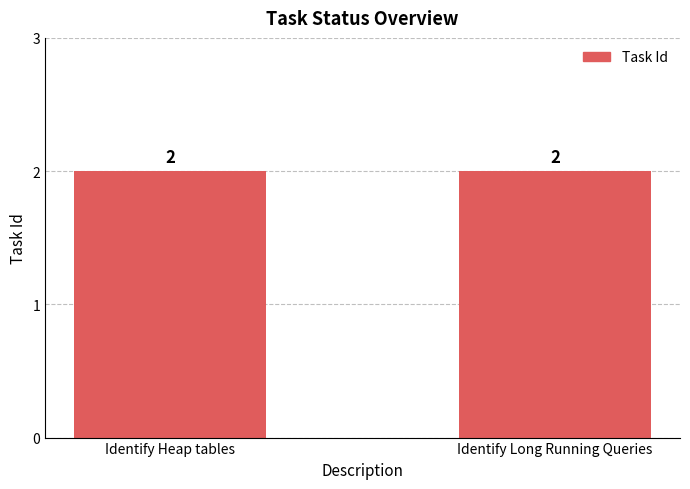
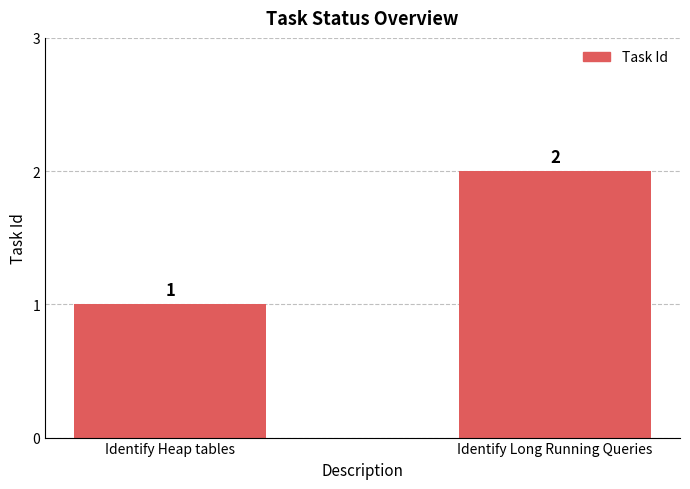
  {
-   "Identify Heap tables": 2,
+   "Identify Heap tables": 1,
    "Identify Long Running Queries": 2
  }
